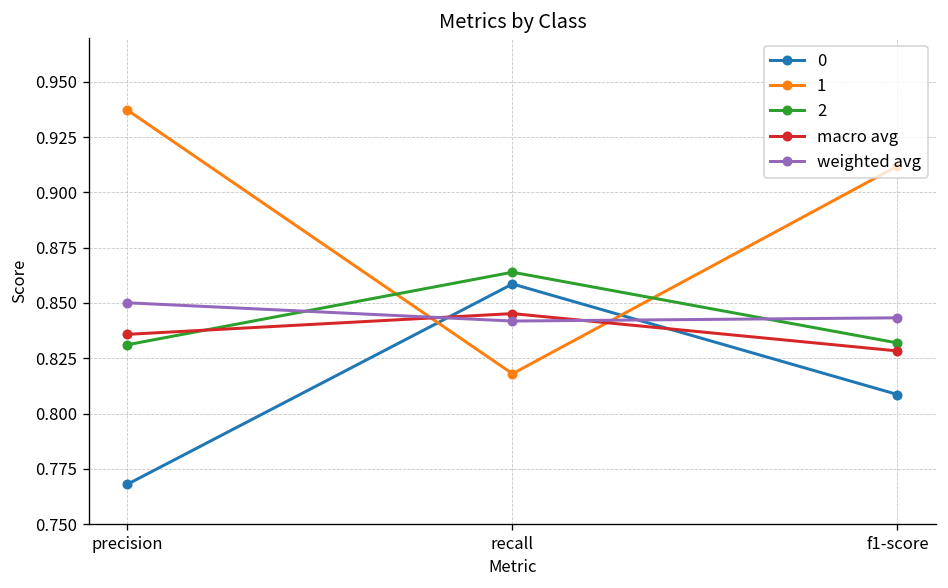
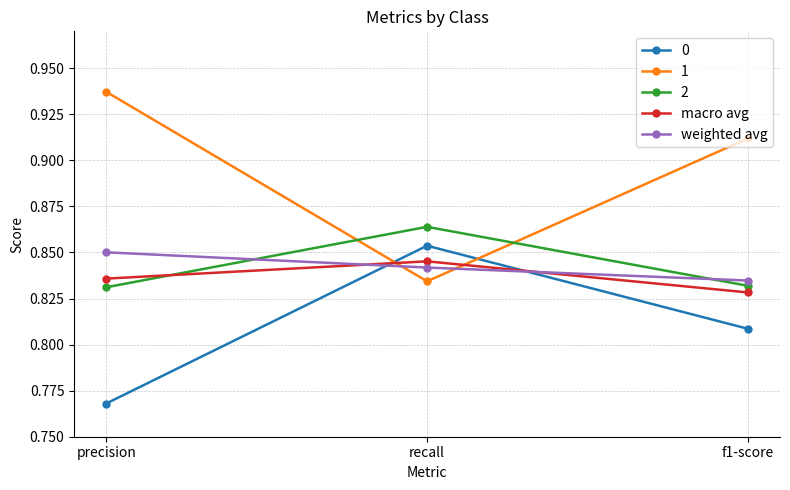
  {
    "0": {
      "precision": 0.768,
-     "recall": 0.859,
+     "recall": 0.854,
      "f1-score": 0.809
    },
    "1": {
      "precision": 0.937,
-     "recall": 0.818
+     "recall": 0.834
    },
    "2": {
      "precision": 0.831,
      "recall": 0.864,
      "f1-score": 0.832
    },
    "macro avg": {
      "precision": 0.836,
      "recall": 0.845,
      "f1-score": 0.828
    },
    "weighted avg": {
      "precision": 0.850,
      "recall": 0.842,
-     "f1-score": 0.843
+     "f1-score": 0.835
    }
  }
